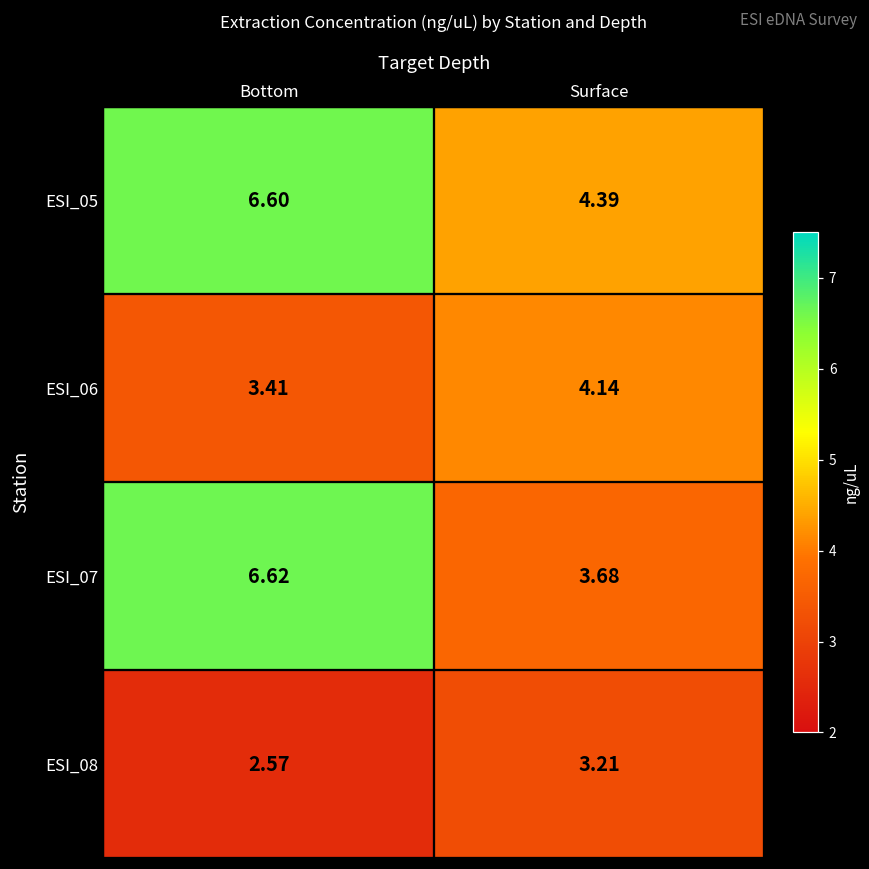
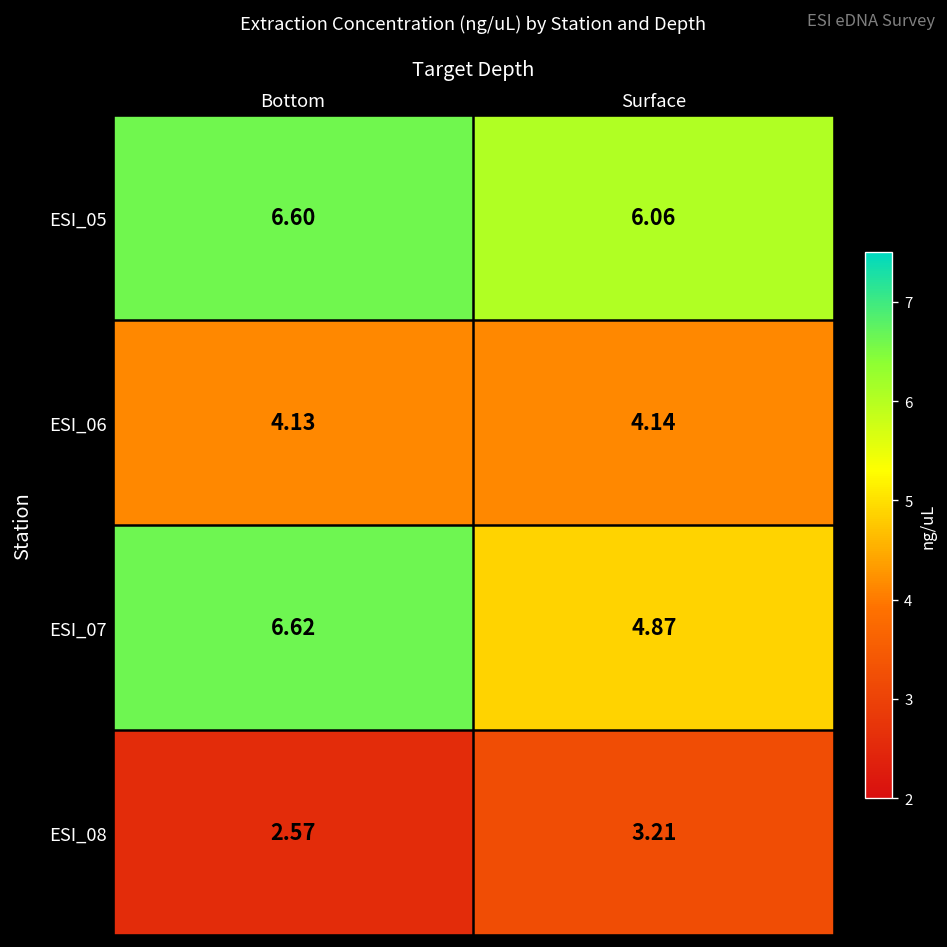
  {
    "ESI_05": {
      "Bottom": 6.60,
-     "Surface": 4.39
+     "Surface": 6.06
    },
    "ESI_06": {
-     "Bottom": 3.41,
+     "Bottom": 4.13,
      "Surface": 4.14
    },
    "ESI_07": {
      "Bottom": 6.62,
-     "Surface": 3.68
+     "Surface": 4.87
    },
    "ESI_08": {
      "Bottom": 2.57,
      "Surface": 3.21
    }
  }
